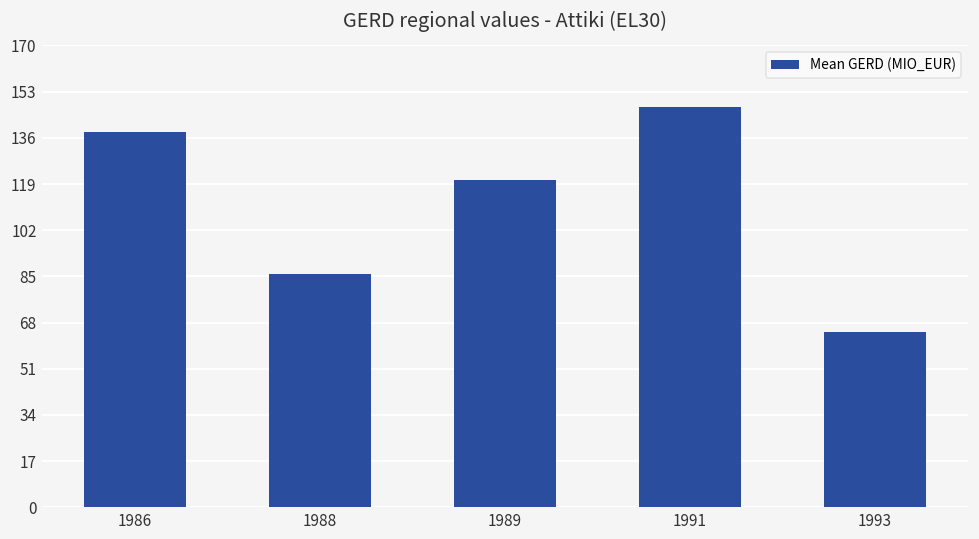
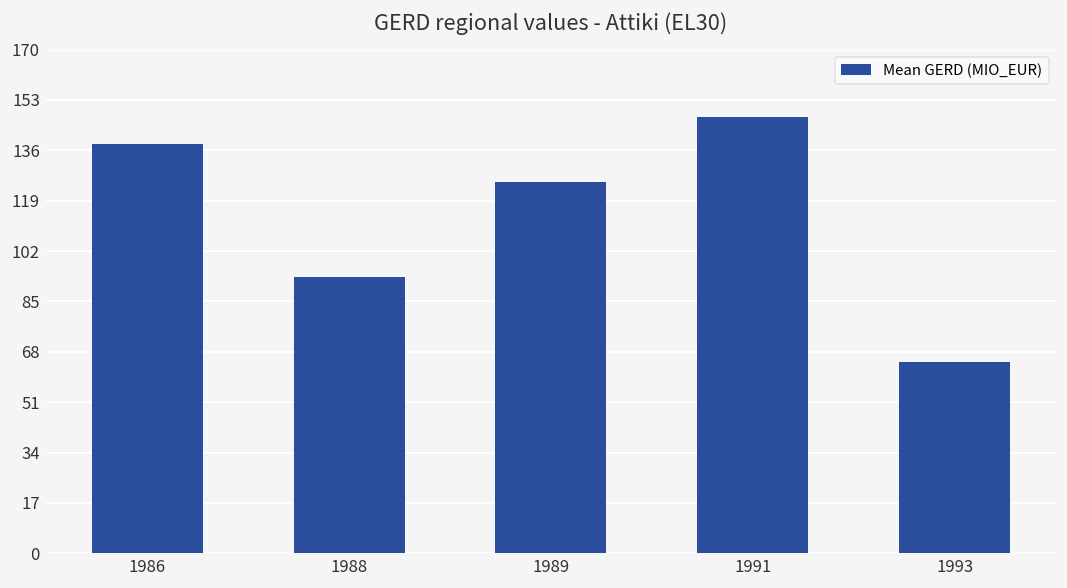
  {
    "1986": 138,
-   "1988": 86,
-   "1989": 121,
+   "1988": 93,
+   "1989": 125,
    "1991": 147,
    "1993": 65
  }
